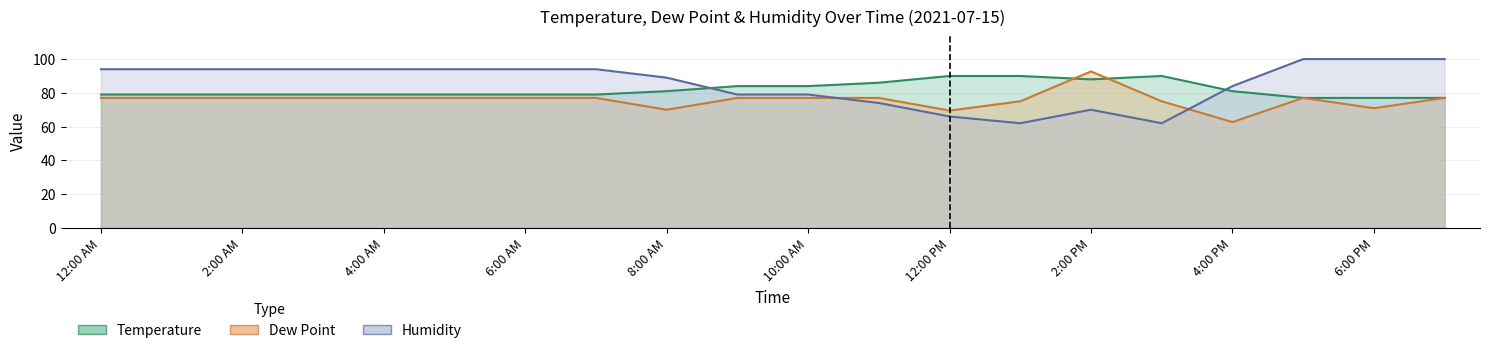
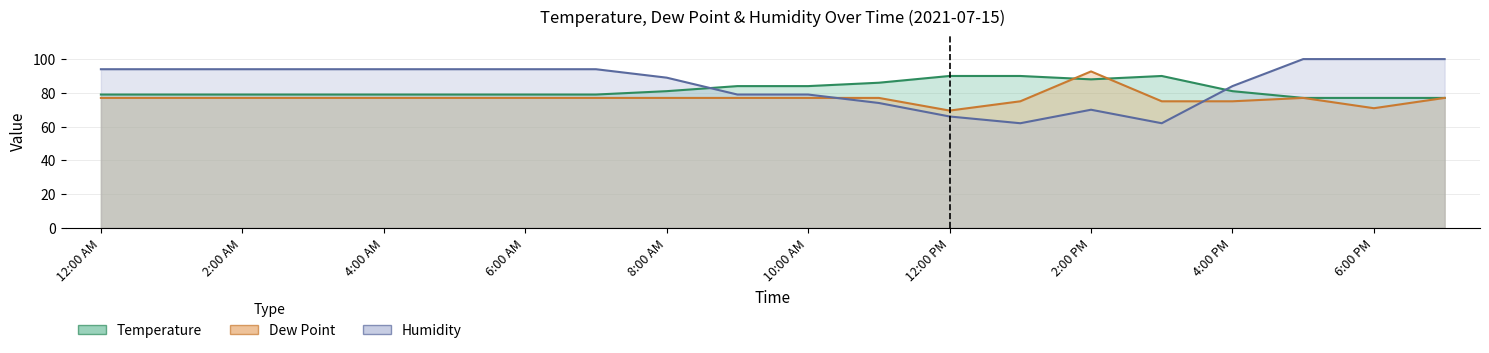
  {
    "Dew Point": {
      "12:00 AM": 77,
      "2:00 AM": 77,
      "4:00 AM": 77,
      "6:00 AM": 77,
-     "8:00 AM": 70,
+     "8:00 AM": 77,
      "10:00 AM": 77,
      "12:00 PM": 70,
      "2:00 PM": 93,
-     "4:00 PM": 63,
+     "4:00 PM": 75,
      "6:00 PM": 71
    }
  }
